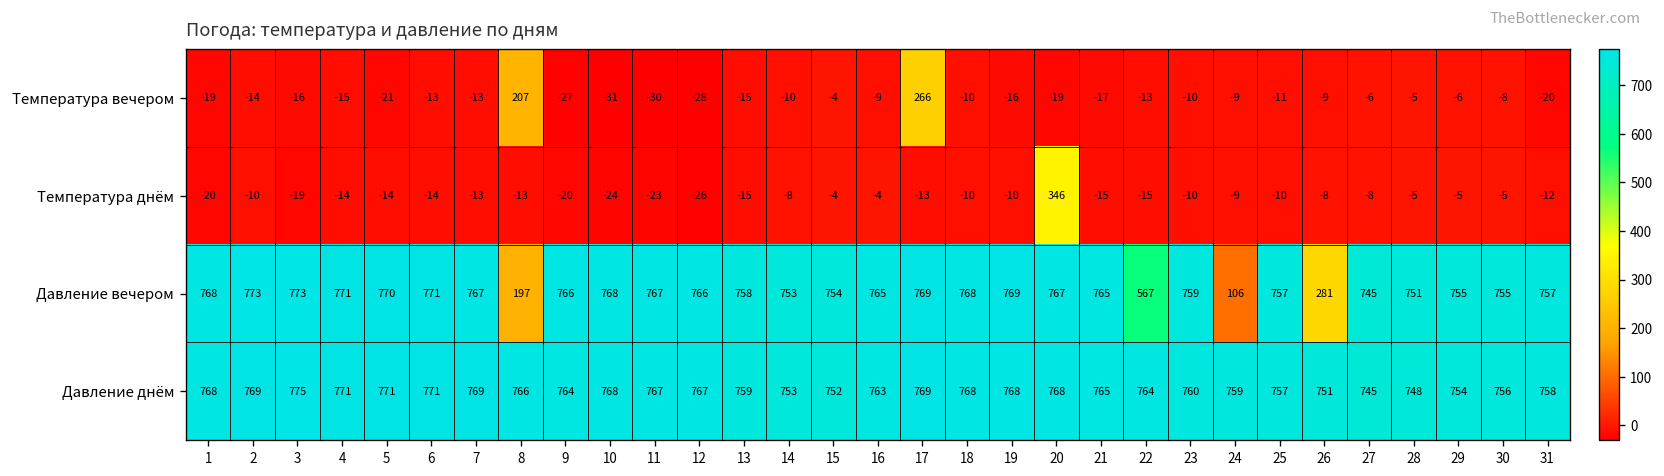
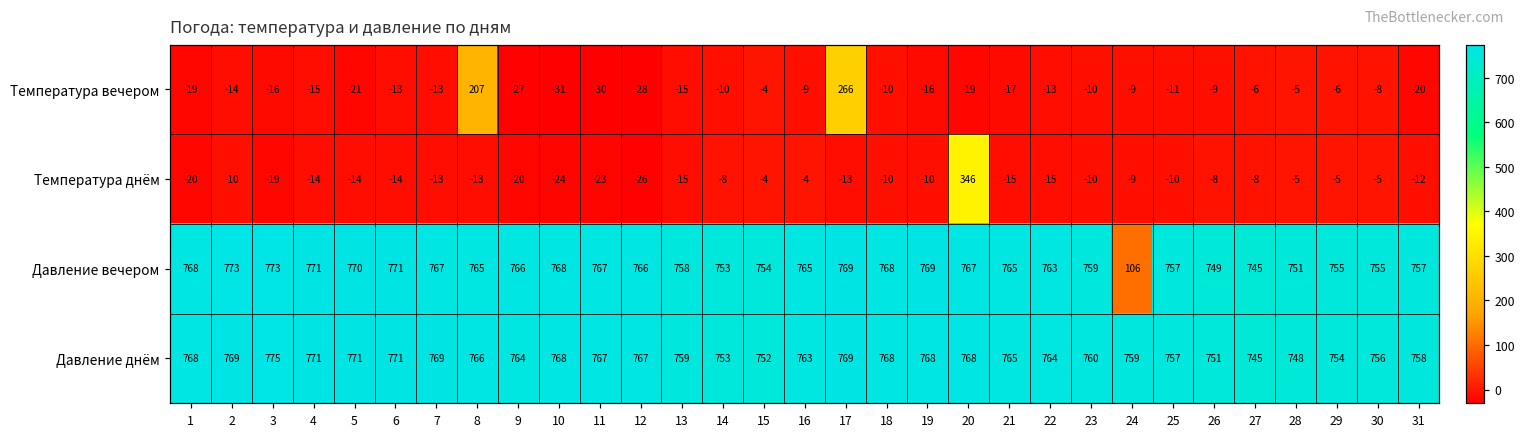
  {
    "Температура вечером": {
      "1": -19,
      "2": -14,
      "3": -16,
      "4": -15,
      "5": -21,
      "6": -13,
      "7": -13,
      "8": 207,
      "9": -27,
      "10": -31,
      "11": -30,
      "12": -28,
      "13": -15,
      "14": -10,
      "15": -4,
      "16": -9,
      "17": 266,
      "18": -10,
      "19": -16,
      "20": -19,
      "21": -17,
      "22": -13,
      "23": -10,
      "24": -9,
      "25": -11,
      "26": -9,
      "27": -6,
      "28": -5,
      "29": -6,
      "30": -8,
      "31": -20
    },
    "Температура днём": {
      "1": -20,
      "2": -10,
      "3": -19,
      "4": -14,
      "5": -14,
      "6": -14,
      "7": -13,
      "8": -13,
      "9": -20,
      "10": -24,
      "11": -23,
      "12": -26,
      "13": -15,
      "14": -8,
      "15": -4,
      "16": -4,
      "17": -13,
      "18": -10,
      "19": -10,
      "20": 346,
      "21": -15,
      "22": -15,
      "23": -10,
      "24": -9,
      "25": -10,
      "26": -8,
      "27": -8,
      "28": -5,
      "29": -5,
      "30": -5,
      "31": -12
    },
    "Давление вечером": {
      "1": 768,
      "2": 773,
      "3": 773,
      "4": 771,
      "5": 770,
      "6": 771,
      "7": 767,
-     "8": 197,
+     "8": 765,
      "9": 766,
      "10": 768,
      "11": 767,
      "12": 766,
      "13": 758,
      "14": 753,
      "15": 754,
      "16": 765,
      "17": 769,
      "18": 768,
      "19": 769,
      "20": 767,
      "21": 765,
-     "22": 567,
+     "22": 763,
      "23": 759,
      "24": 106,
      "25": 757,
-     "26": 281,
+     "26": 749,
      "27": 745,
      "28": 751,
      "29": 755,
      "30": 755,
      "31": 757
    },
    "Давление днём": {
      "1": 768,
      "2": 769,
      "3": 775,
      "4": 771,
      "5": 771,
      "6": 771,
      "7": 769,
      "8": 766,
      "9": 764,
      "10": 768,
      "11": 767,
      "12": 767,
      "13": 759,
      "14": 753,
      "15": 752,
      "16": 763,
      "17": 769,
      "18": 768,
      "19": 768,
      "20": 768,
      "21": 765,
      "22": 764,
      "23": 760,
      "24": 759,
      "25": 757,
      "26": 751,
      "27": 745,
      "28": 748,
      "29": 754,
      "30": 756,
      "31": 758
    }
  }
